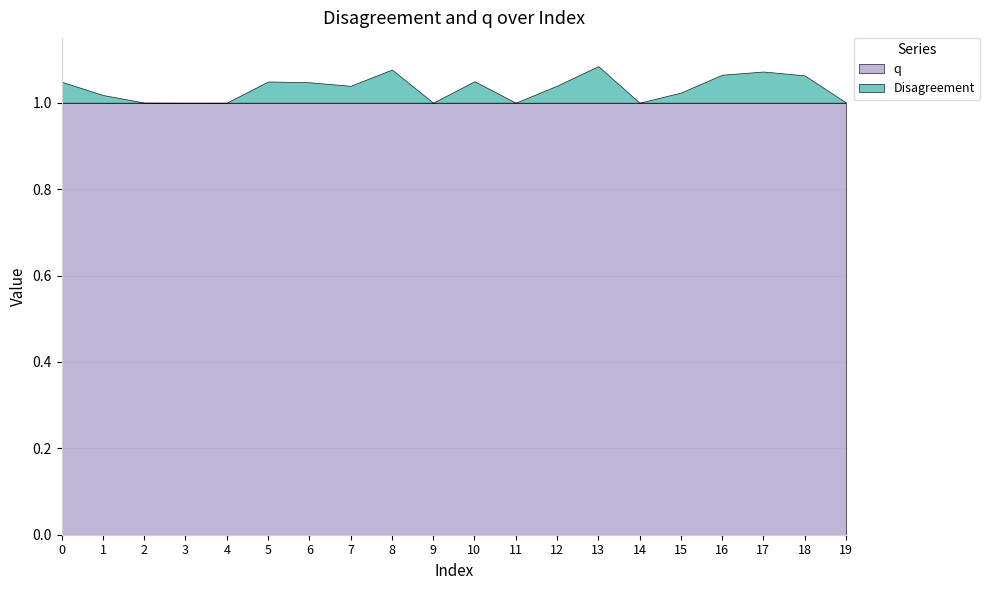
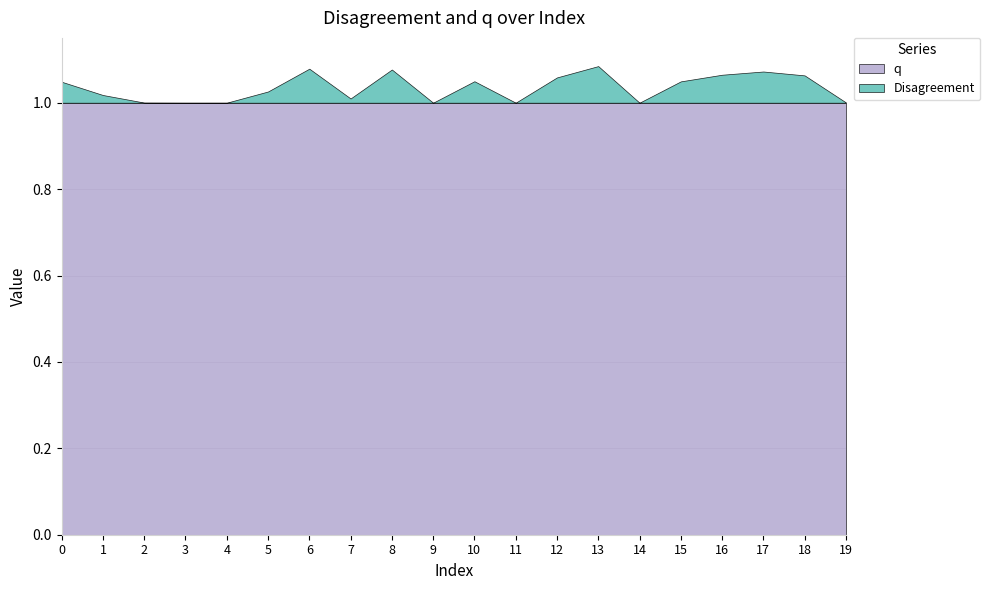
  {
    "q": {
      "0": 1.00,
      "1": 1.00,
      "5": 1.00,
      "6": 1.00,
      "7": 1.00,
      "8": 1.00,
      "10": 1.00,
      "12": 1.00,
      "13": 1.00,
      "15": 1.00,
      "16": 1.00,
      "17": 1.00,
      "18": 1.00
    },
    "Disagreement": {
      "0": 0.05,
      "1": 0.02,
-     "5": 0.05,
-     "6": 0.05,
-     "7": 0.04,
+     "5": 0.03,
+     "6": 0.08,
+     "7": 0.01,
      "8": 0.08,
      "10": 0.05,
-     "12": 0.04,
+     "12": 0.06,
      "13": 0.08,
-     "15": 0.02,
+     "15": 0.05,
      "16": 0.06,
      "17": 0.07,
      "18": 0.06
    }
  }
